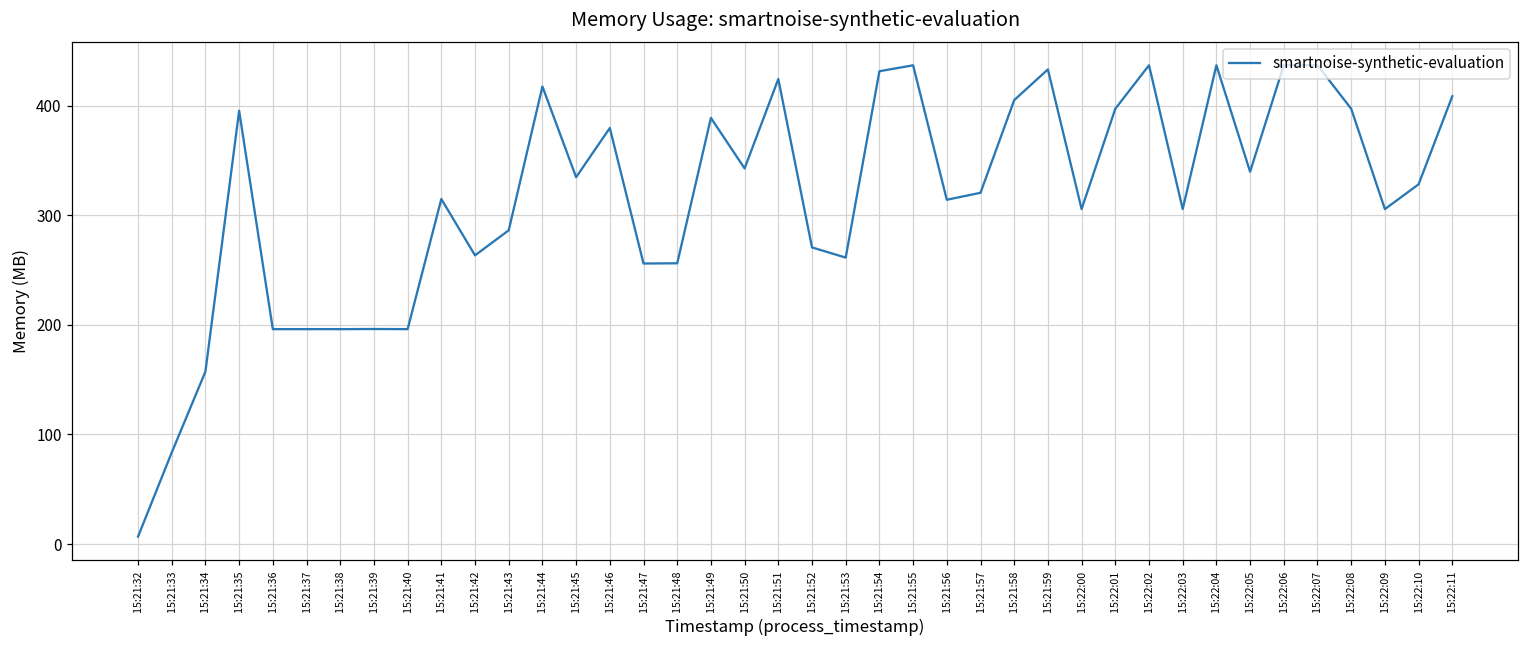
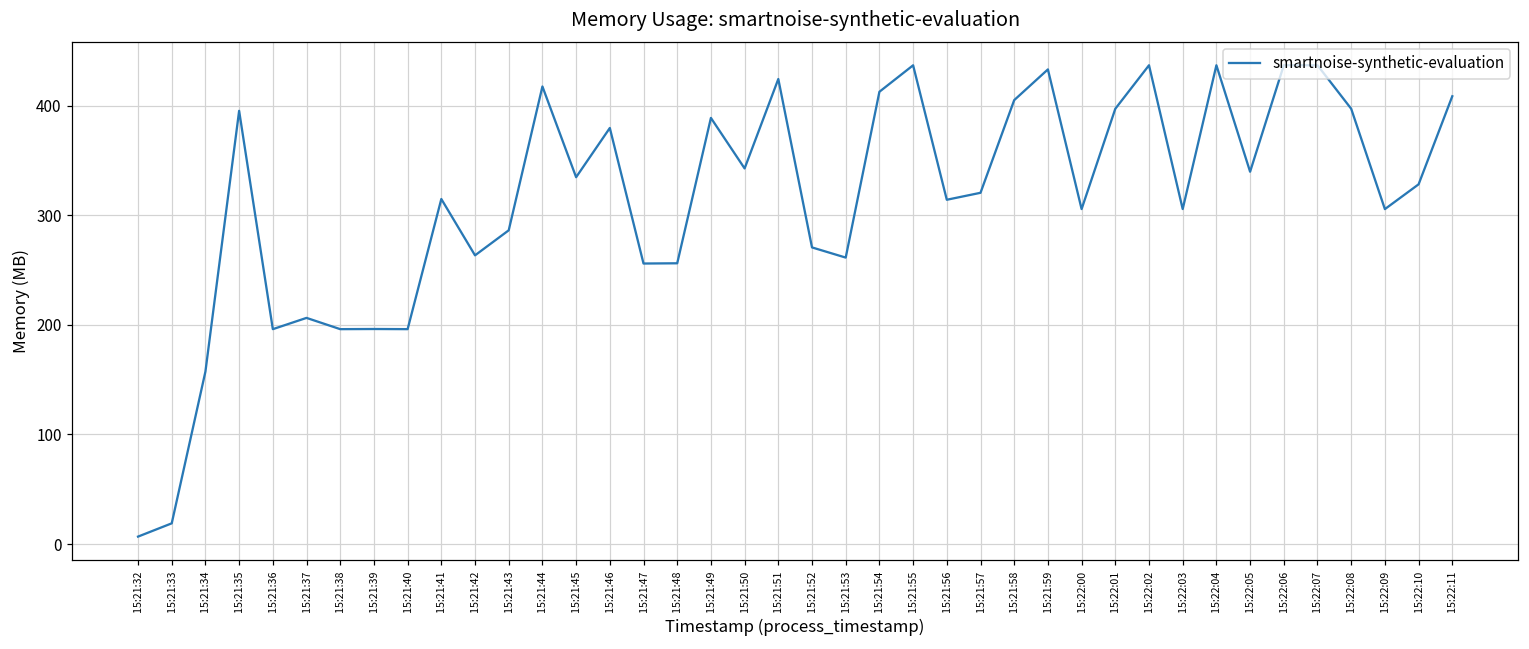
  {
    "15:21:32": 10,
-   "15:21:33": 80,
+   "15:21:33": 20,
    "15:21:34": 160,
    "15:21:35": 400,
    "15:21:36": 200,
-   "15:21:37": 200,
+   "15:21:37": 210,
    "15:21:38": 200,
    "15:21:39": 200,
    "15:21:40": 200,
    "15:21:41": 310,
    "15:21:42": 260,
    "15:21:43": 290,
    "15:21:44": 420,
    "15:21:45": 330,
    "15:21:46": 380,
    "15:21:47": 260,
    "15:21:48": 260,
    "15:21:49": 390,
    "15:21:50": 340,
    "15:21:51": 420,
    "15:21:52": 270,
    "15:21:53": 260,
-   "15:21:54": 430,
+   "15:21:54": 410,
    "15:21:55": 440,
    "15:21:56": 310,
    "15:21:57": 320,
    "15:21:58": 410,
    "15:21:59": 430,
    "15:22:00": 310,
    "15:22:01": 400,
    "15:22:02": 440,
    "15:22:03": 310,
    "15:22:04": 440,
    "15:22:05": 340,
    "15:22:08": 400,
    "15:22:09": 310,
    "15:22:10": 330,
    "15:22:11": 410
  }
